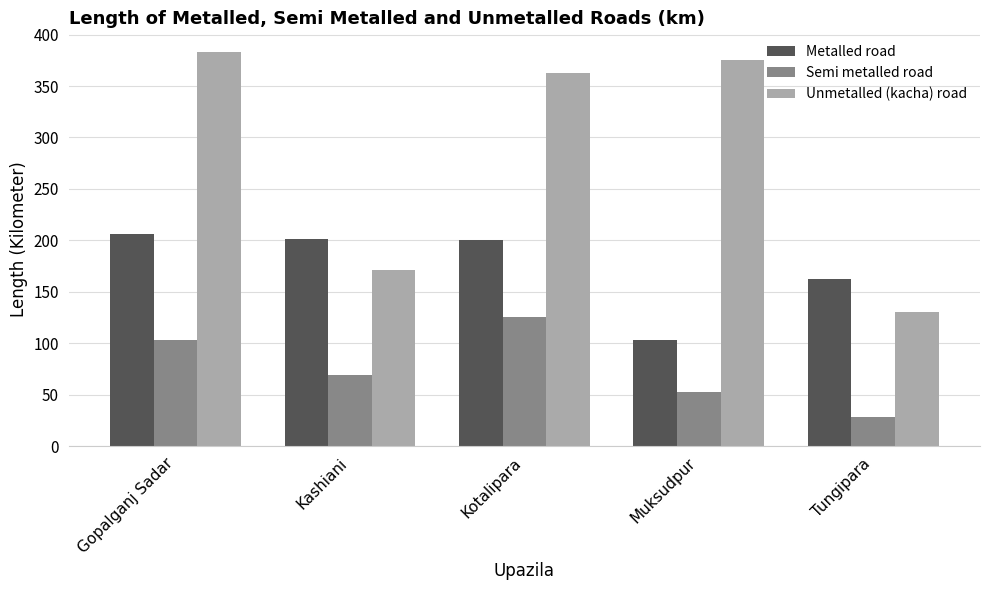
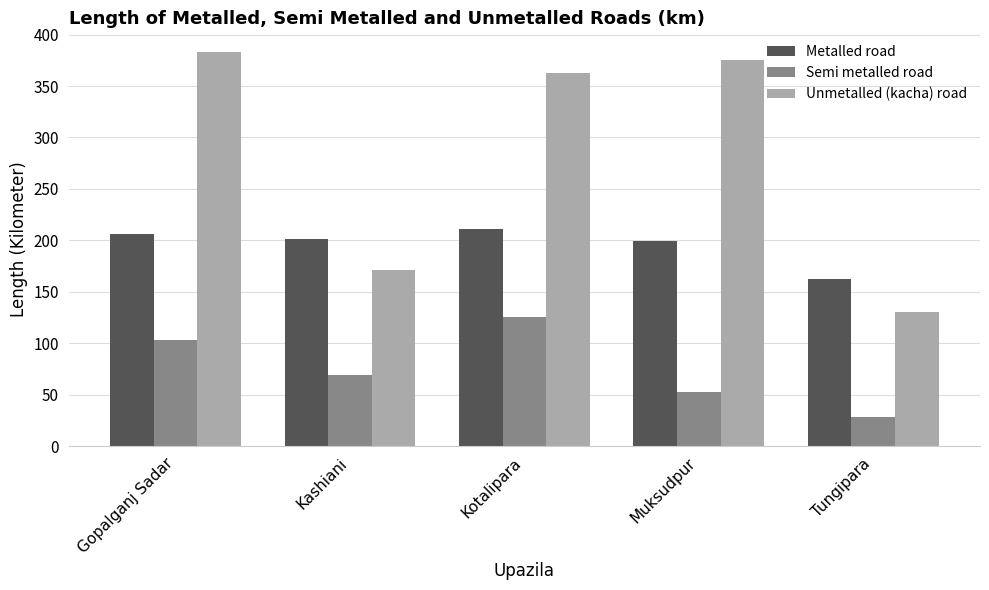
  {
    "Metalled road": {
      "Gopalganj Sadar": 206,
      "Kashiani": 201,
-     "Kotalipara": 200,
-     "Muksudpur": 103,
+     "Kotalipara": 211,
+     "Muksudpur": 199,
      "Tungipara": 162
    }
  }
